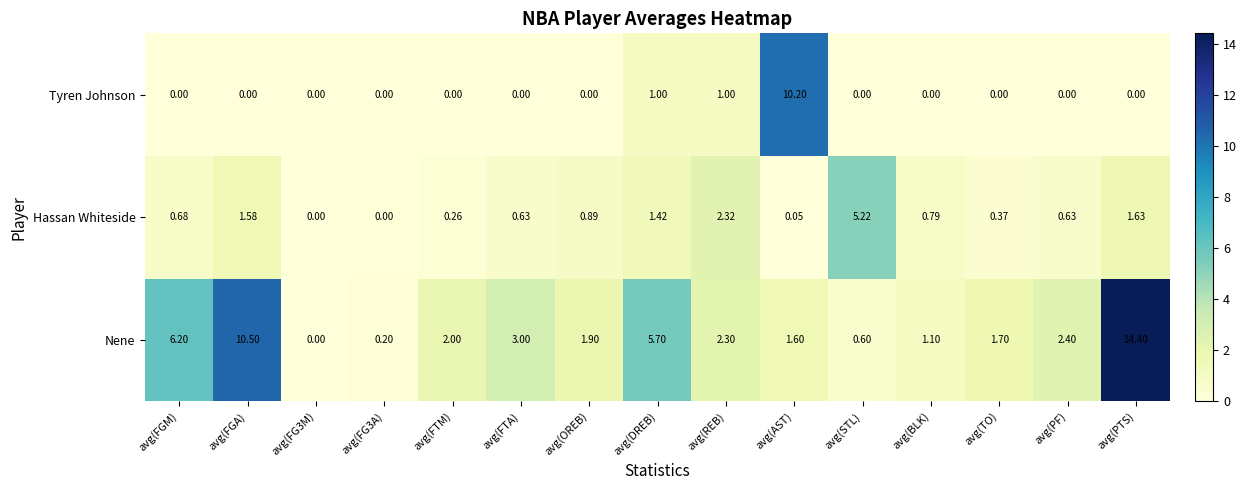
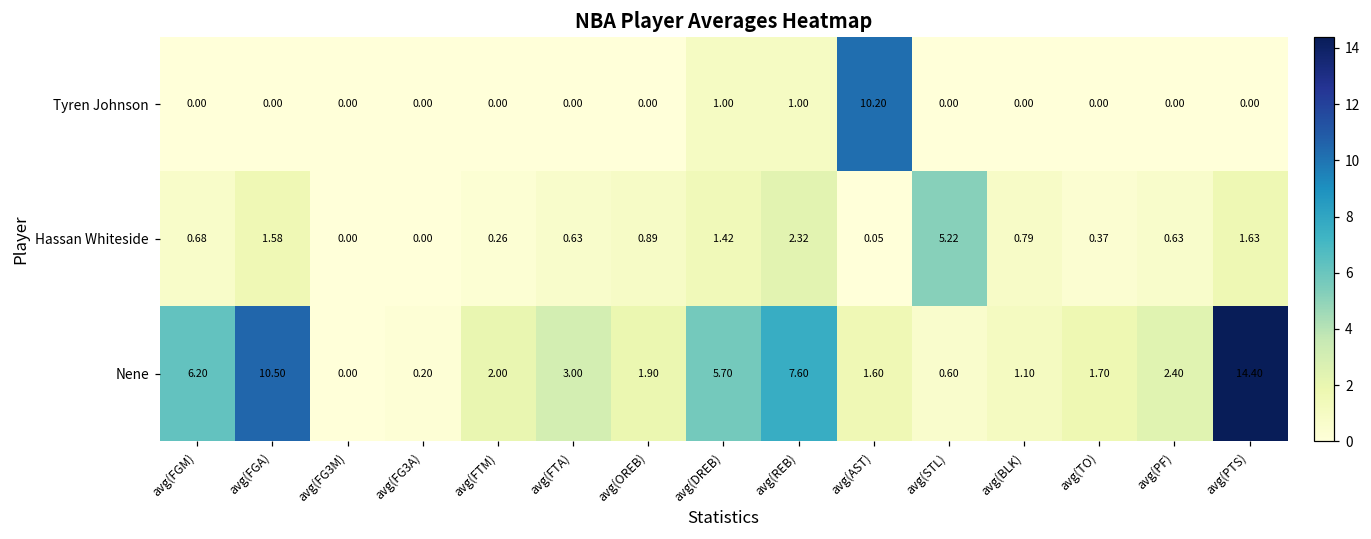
  {
    "Tyren Johnson": {
      "avg(FGM)": 0.00,
      "avg(FGA)": 0.00,
      "avg(FG3M)": 0.00,
      "avg(FG3A)": 0.00,
      "avg(FTM)": 0.00,
      "avg(FTA)": 0.00,
      "avg(OREB)": 0.00,
      "avg(DREB)": 1.00,
      "avg(REB)": 1.00,
      "avg(AST)": 10.20,
      "avg(STL)": 0.00,
      "avg(BLK)": 0.00,
      "avg(TO)": 0.00,
      "avg(PF)": 0.00,
      "avg(PTS)": 0.00
    },
    "Hassan Whiteside": {
      "avg(FGM)": 0.68,
      "avg(FGA)": 1.58,
      "avg(FG3M)": 0.00,
      "avg(FG3A)": 0.00,
      "avg(FTM)": 0.26,
      "avg(FTA)": 0.63,
      "avg(OREB)": 0.89,
      "avg(DREB)": 1.42,
      "avg(REB)": 2.32,
      "avg(AST)": 0.05,
      "avg(STL)": 5.22,
      "avg(BLK)": 0.79,
      "avg(TO)": 0.37,
      "avg(PF)": 0.63,
      "avg(PTS)": 1.63
    },
    "Nene": {
      "avg(FGM)": 6.20,
      "avg(FGA)": 10.50,
      "avg(FG3M)": 0.00,
      "avg(FG3A)": 0.20,
      "avg(FTM)": 2.00,
      "avg(FTA)": 3.00,
      "avg(OREB)": 1.90,
      "avg(DREB)": 5.70,
-     "avg(REB)": 2.30,
+     "avg(REB)": 7.60,
      "avg(AST)": 1.60,
      "avg(STL)": 0.60,
      "avg(BLK)": 1.10,
      "avg(TO)": 1.70,
      "avg(PF)": 2.40,
      "avg(PTS)": 14.40
    }
  }
